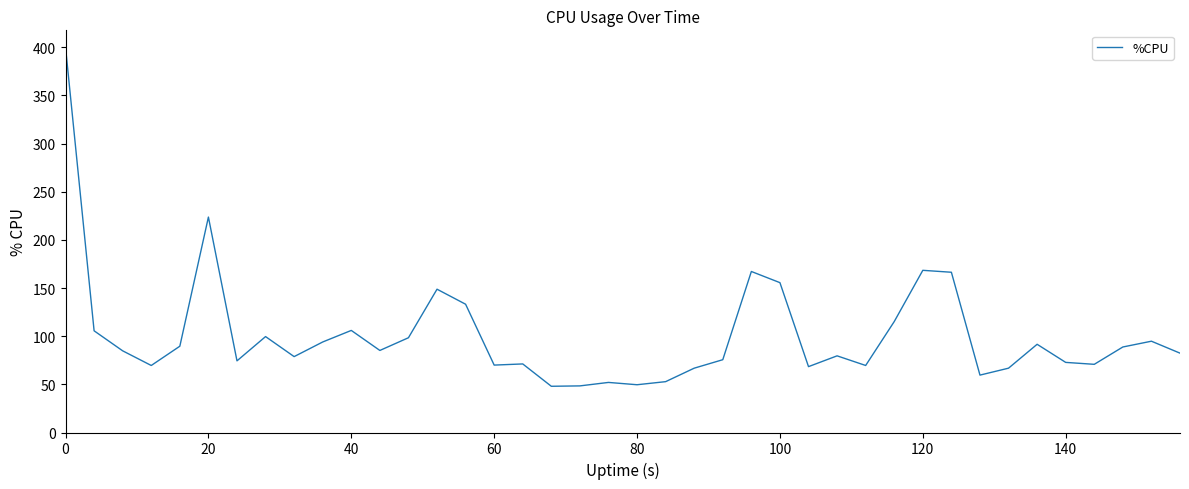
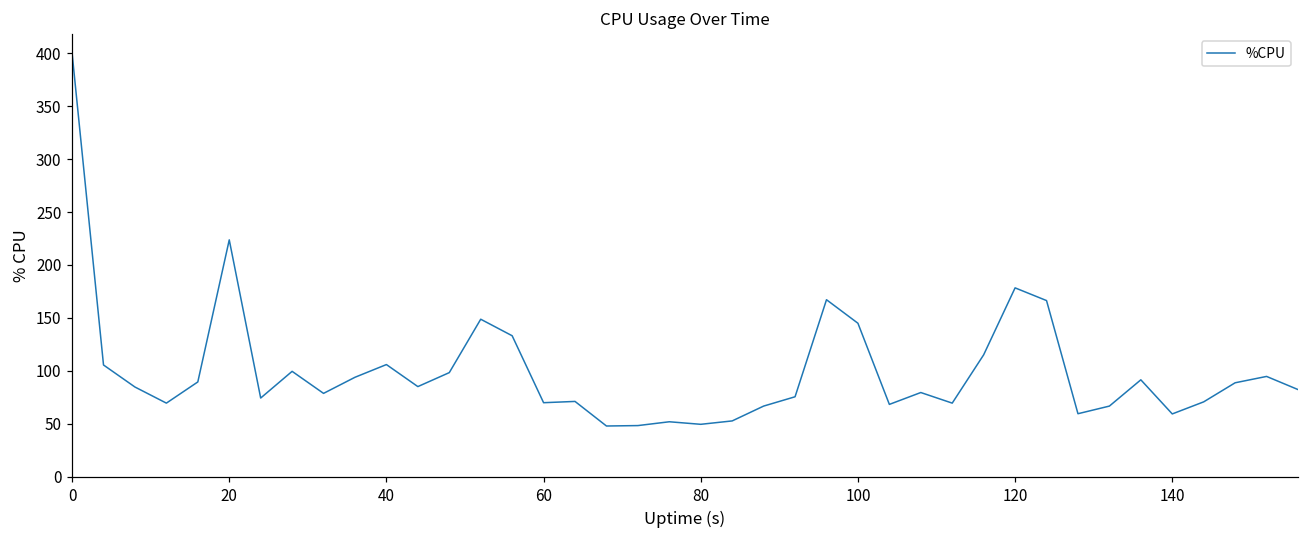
  {
    "0": 400,
    "20": 220,
    "40": 110,
    "60": 70,
    "80": 50,
-   "100": 160,
-   "120": 170,
-   "140": 70
+   "100": 150,
+   "120": 180,
+   "140": 60
  }
